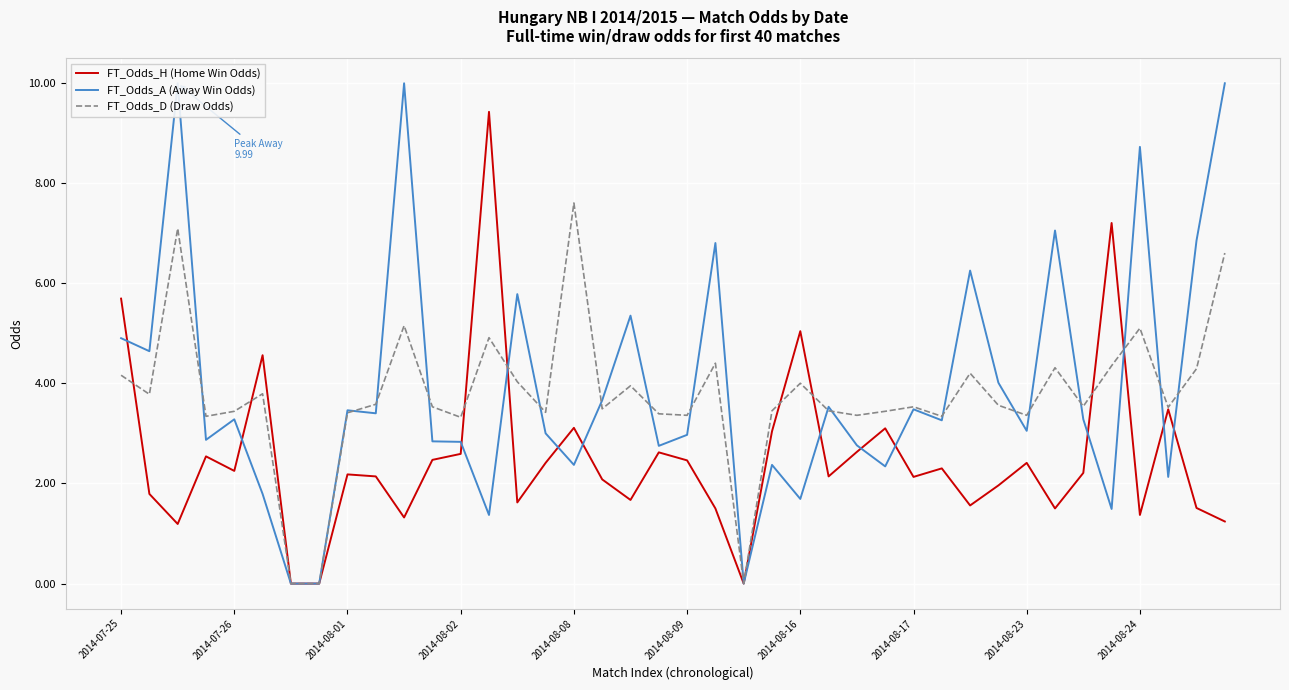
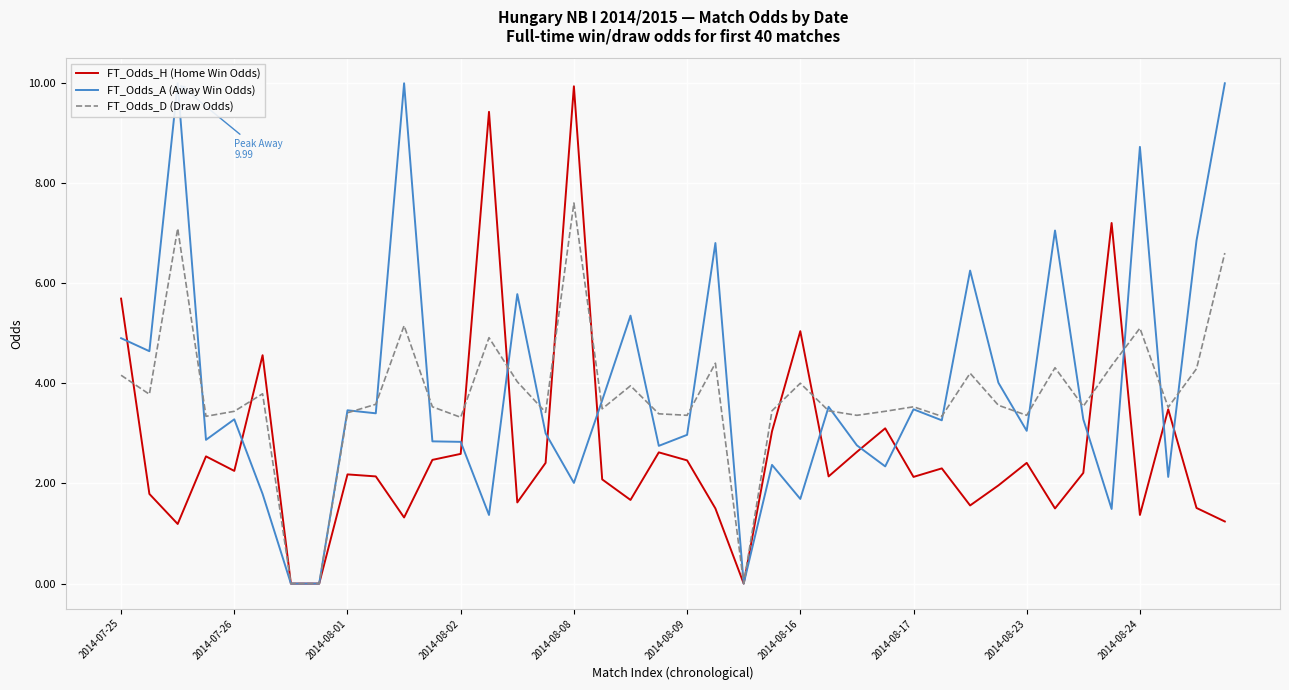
  {
    "FT_Odds_H (Home Win Odds)": {
      "2014-07-25": 5.7,
-     "2014-08-08": 3.1
+     "2014-08-08": 9.9
    },
    "FT_Odds_A (Away Win Odds)": {
      "2014-07-25": 4.9,
-     "2014-08-08": 2.4
+     "2014-08-08": 2.0
    },
    "FT_Odds_D (Draw Odds)": {
      "2014-07-25": 4.2,
      "2014-08-08": 7.6
    }
  }
